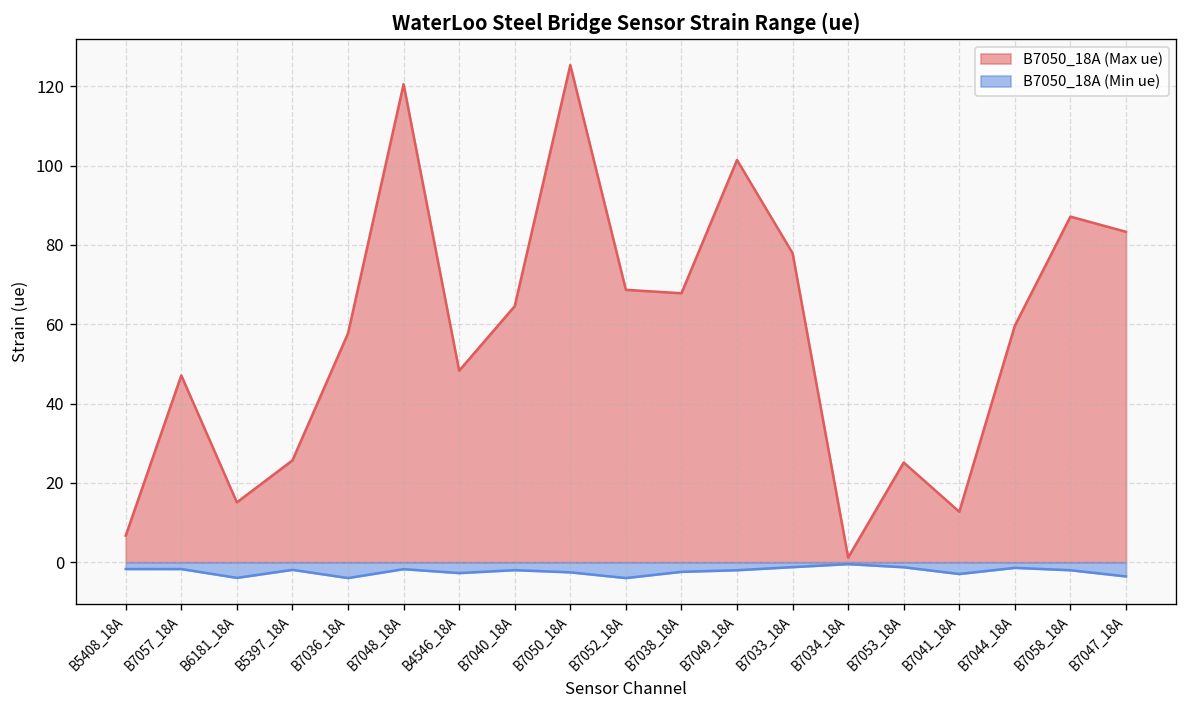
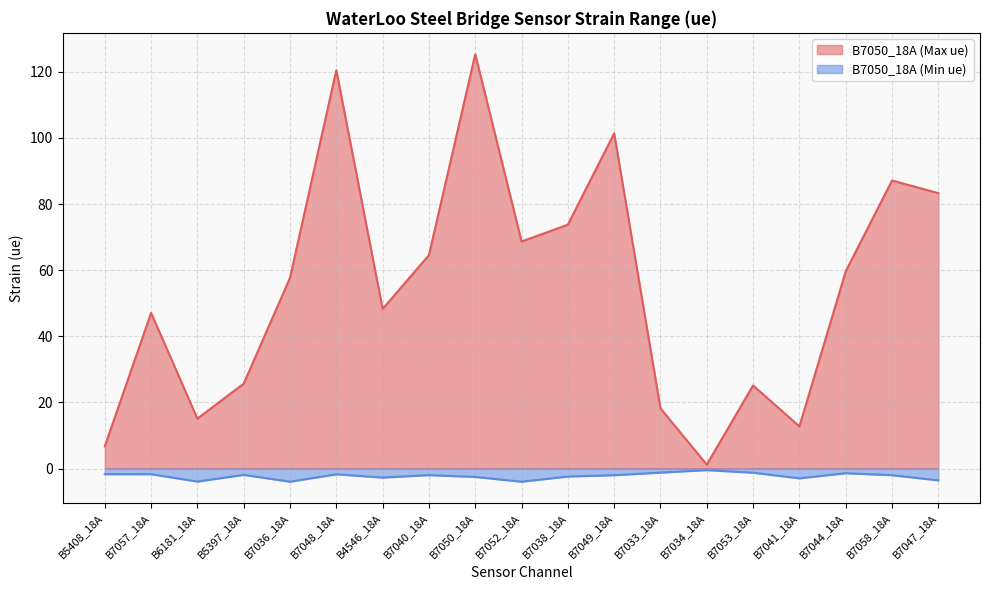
  {
    "B7050_18A (Max ue)": {
      "B5408_18A": 7,
      "B7057_18A": 47,
      "B6181_18A": 15,
      "B5397_18A": 26,
      "B7036_18A": 58,
      "B7048_18A": 121,
      "B4546_18A": 48,
      "B7040_18A": 65,
      "B7050_18A": 125,
      "B7052_18A": 69,
-     "B7038_18A": 68,
+     "B7038_18A": 74,
      "B7049_18A": 101,
-     "B7033_18A": 78,
+     "B7033_18A": 18,
      "B7034_18A": 1,
      "B7053_18A": 25,
      "B7041_18A": 13,
      "B7044_18A": 60,
      "B7058_18A": 87,
      "B7047_18A": 83
    }
  }
